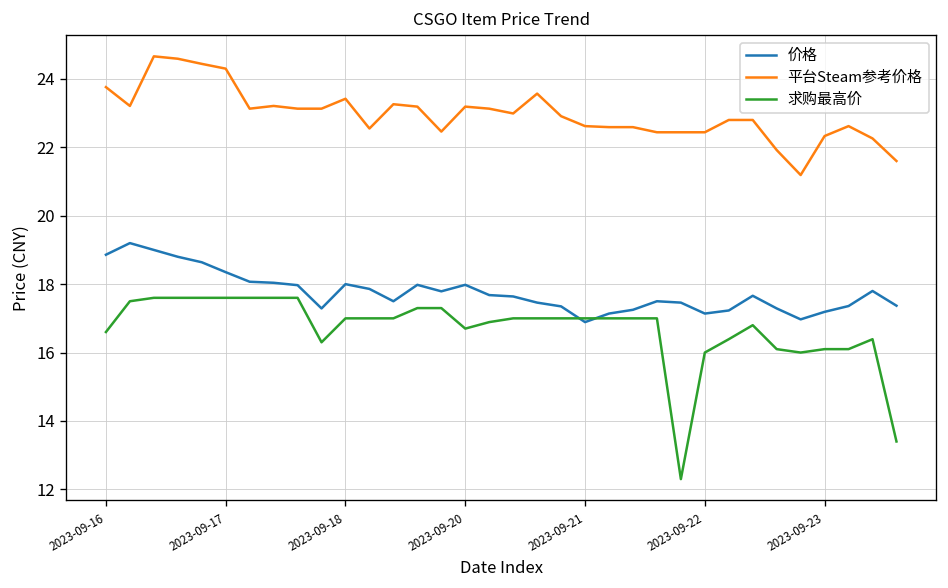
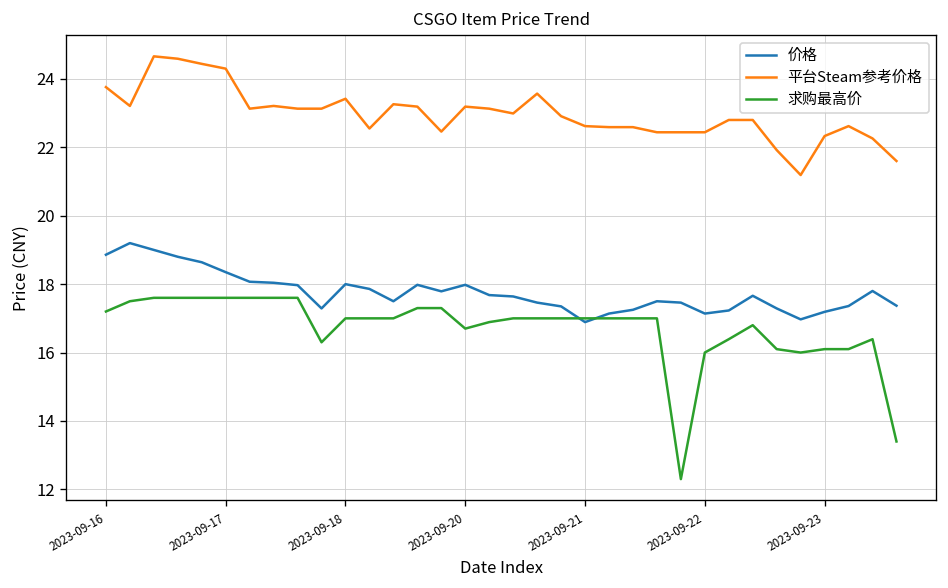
  {
    "价格": {
      "2023-09-16": 18.9
    },
    "平台Steam参考价格": {
      "2023-09-16": 23.8
    },
    "求购最高价": {
-     "2023-09-16": 16.6
+     "2023-09-16": 17.2
    }
  }
